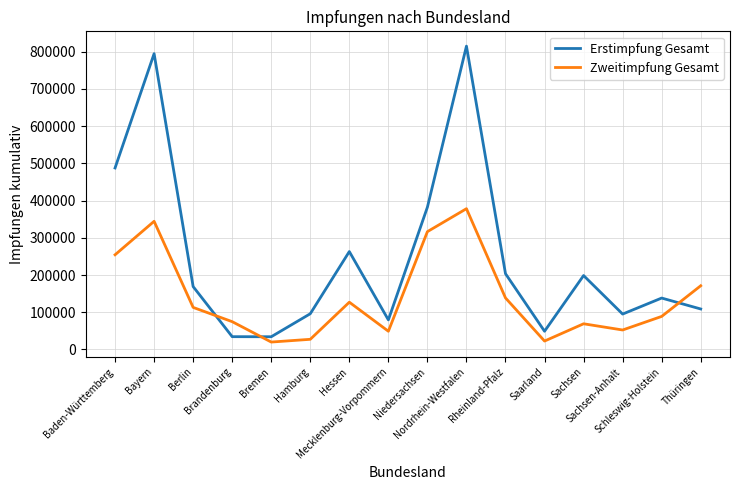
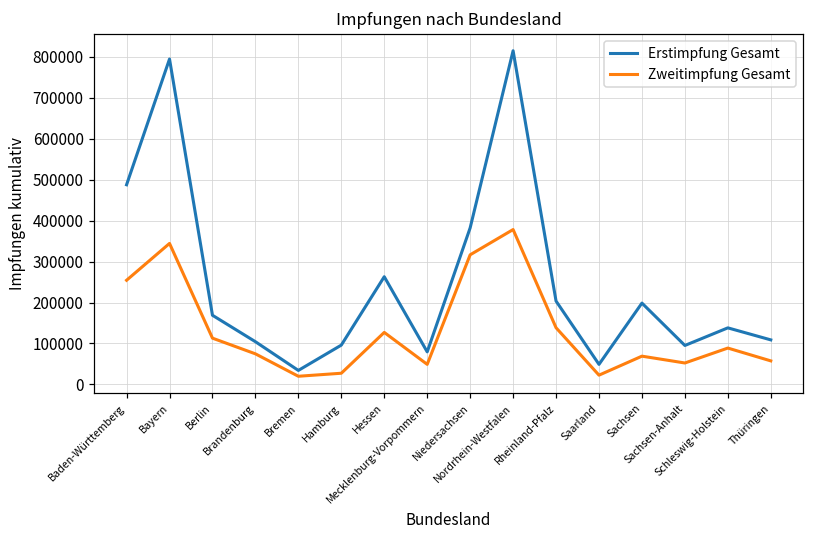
  {
    "Erstimpfung Gesamt": {
      "Baden-Württemberg": 490000,
      "Bayern": 790000,
      "Berlin": 170000,
-     "Brandenburg": 30000,
+     "Brandenburg": 100000,
      "Bremen": 30000,
      "Hamburg": 100000,
      "Hessen": 260000,
      "Mecklenburg-Vorpommern": 80000,
      "Niedersachsen": 380000,
      "Nordrhein-Westfalen": 810000,
      "Rheinland-Pfalz": 200000,
      "Saarland": 50000,
      "Sachsen": 200000,
      "Sachsen-Anhalt": 100000,
      "Schleswig-Holstein": 140000,
      "Thüringen": 110000
    },
    "Zweitimpfung Gesamt": {
      "Baden-Württemberg": 250000,
      "Bayern": 340000,
      "Berlin": 110000,
      "Brandenburg": 70000,
      "Bremen": 20000,
      "Hamburg": 30000,
      "Hessen": 130000,
      "Mecklenburg-Vorpommern": 50000,
      "Niedersachsen": 320000,
      "Nordrhein-Westfalen": 380000,
      "Rheinland-Pfalz": 140000,
      "Saarland": 20000,
      "Sachsen": 70000,
      "Sachsen-Anhalt": 50000,
      "Schleswig-Holstein": 90000,
-     "Thüringen": 170000
+     "Thüringen": 60000
    }
  }
